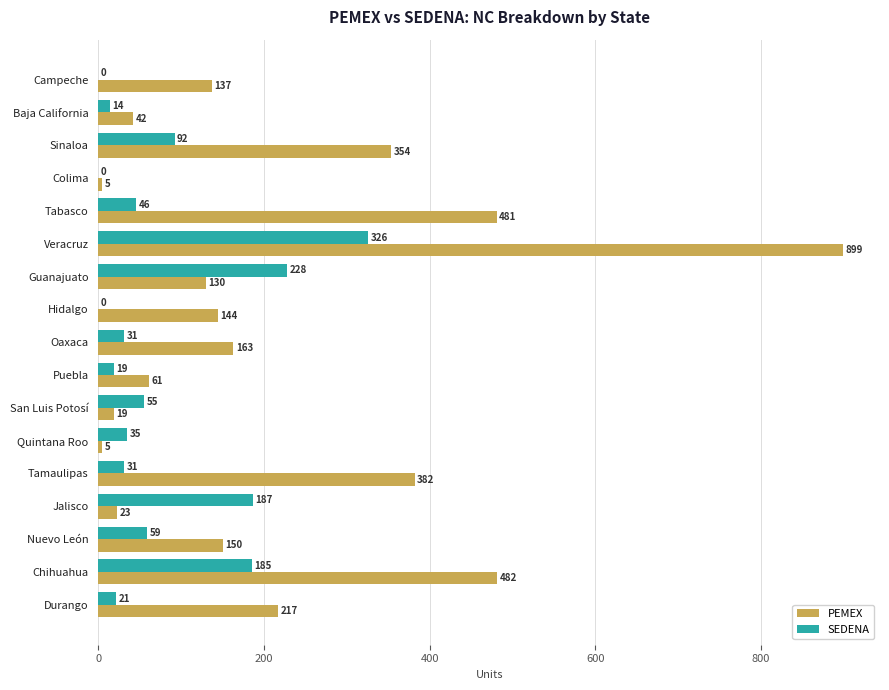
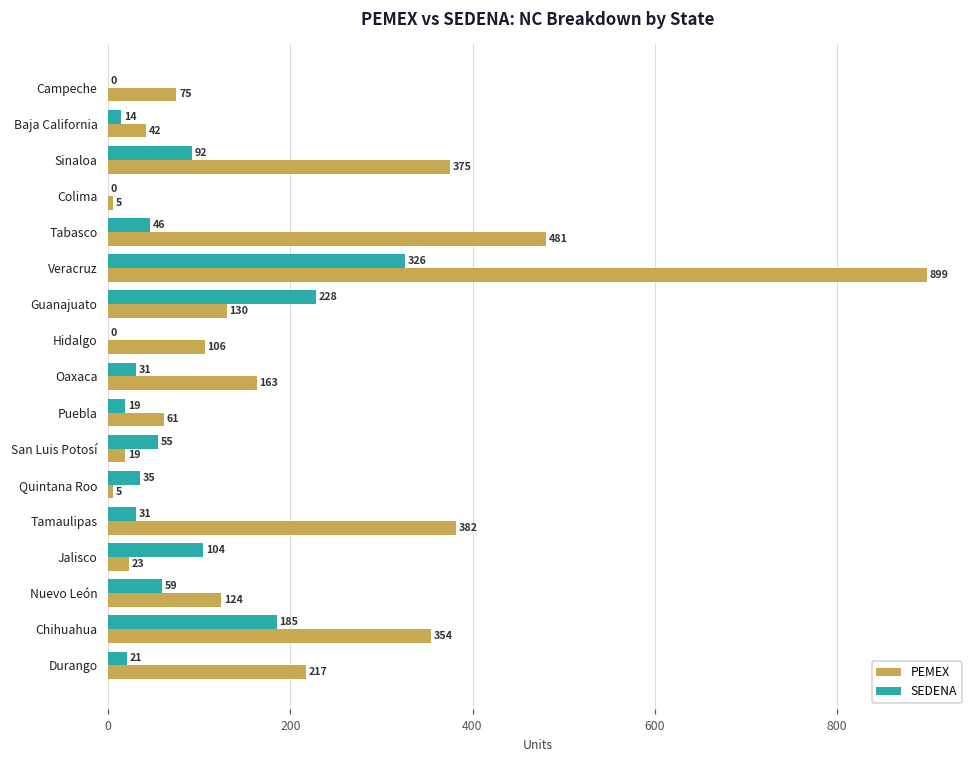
  {
    "PEMEX": {
-     "Campeche": 137,
+     "Campeche": 75,
      "Baja California": 42,
-     "Sinaloa": 354,
+     "Sinaloa": 375,
      "Colima": 5,
      "Tabasco": 481,
      "Veracruz": 899,
      "Guanajuato": 130,
-     "Hidalgo": 144,
+     "Hidalgo": 106,
      "Oaxaca": 163,
      "Puebla": 61,
      "San Luis Potosí": 19,
      "Quintana Roo": 5,
      "Tamaulipas": 382,
      "Jalisco": 23,
-     "Nuevo León": 150,
-     "Chihuahua": 482,
+     "Nuevo León": 124,
+     "Chihuahua": 354,
      "Durango": 217
    },
    "SEDENA": {
      "Campeche": 0,
      "Baja California": 14,
      "Sinaloa": 92,
      "Colima": 0,
      "Tabasco": 46,
      "Veracruz": 326,
      "Guanajuato": 228,
      "Hidalgo": 0,
      "Oaxaca": 31,
      "Puebla": 19,
      "San Luis Potosí": 55,
      "Quintana Roo": 35,
      "Tamaulipas": 31,
-     "Jalisco": 187,
+     "Jalisco": 104,
      "Nuevo León": 59,
      "Chihuahua": 185,
      "Durango": 21
    }
  }
